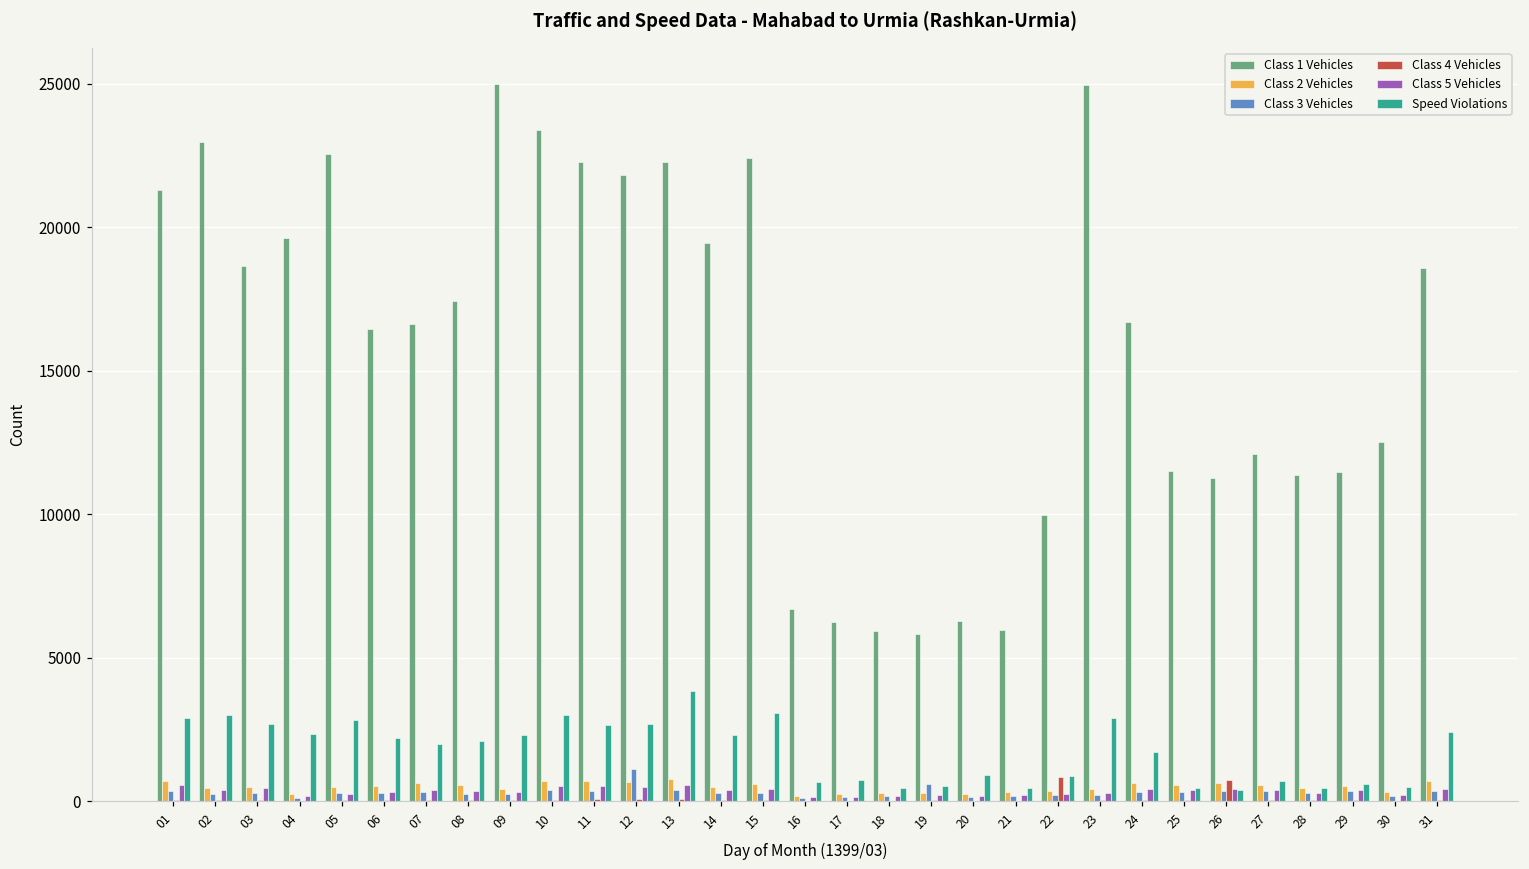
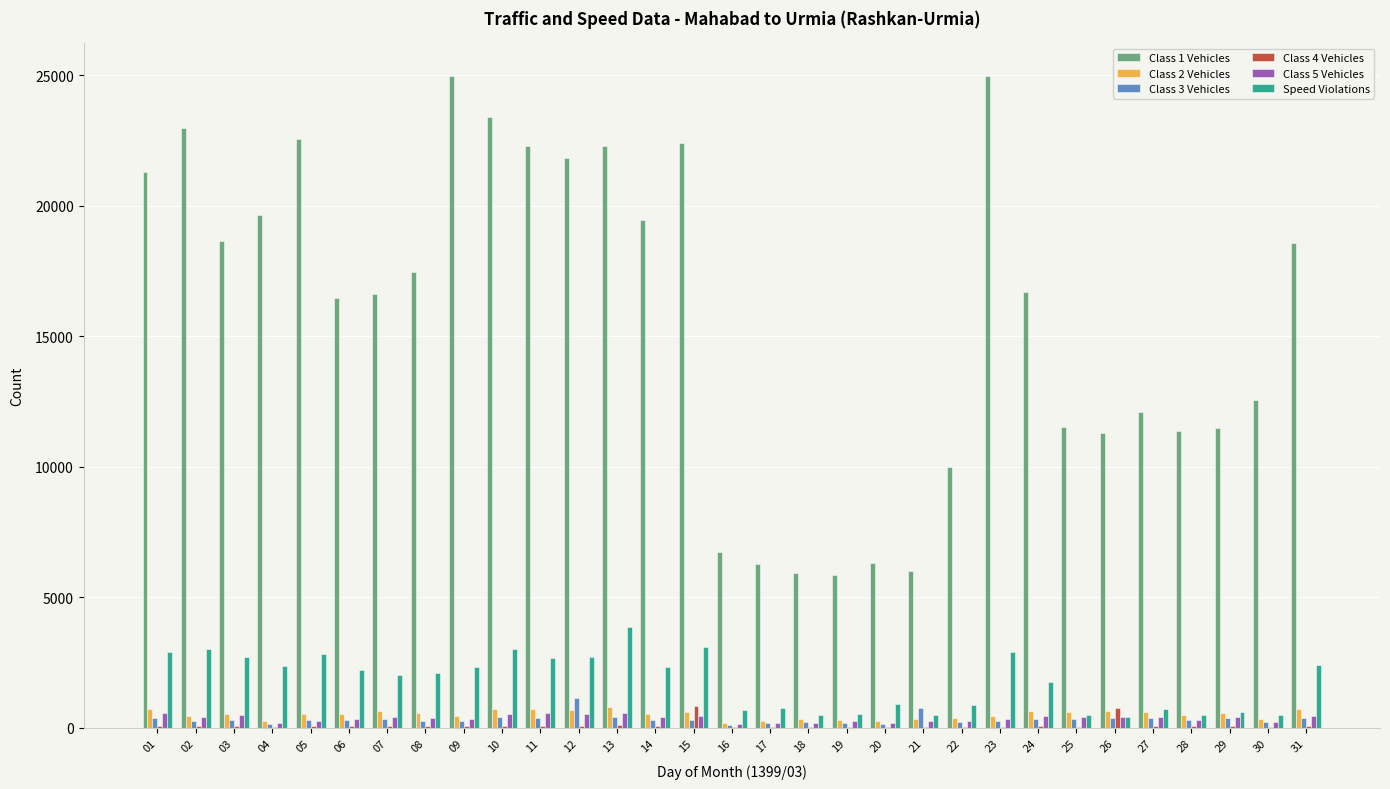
  {
    "Class 1 Vehicles": {
      "01": 21300,
      "02": 23000,
      "03": 18600,
      "04": 19600,
      "05": 22600,
      "06": 16500,
      "07": 16600,
      "08": 17400,
      "09": 25000,
      "10": 23400,
      "11": 22300,
      "12": 21800,
      "13": 22300,
      "14": 19500,
      "15": 22400,
      "16": 6700,
      "17": 6300,
      "18": 5900,
      "19": 5800,
      "20": 6300,
      "21": 6000,
      "22": 10000,
      "23": 25000,
      "24": 16700,
      "25": 11500,
      "26": 11300,
      "27": 12100,
      "28": 11400,
      "29": 11500,
      "30": 12500,
      "31": 18600
    },
    "Class 2 Vehicles": {
      "01": 700,
      "02": 500,
      "03": 500,
      "04": 300,
      "05": 500,
      "06": 500,
      "07": 600,
      "08": 600,
      "09": 400,
      "10": 700,
      "11": 700,
      "12": 700,
      "13": 800,
      "14": 500,
      "15": 600,
      "16": 200,
      "17": 200,
      "18": 300,
      "19": 300,
      "20": 300,
      "21": 300,
      "22": 400,
      "23": 400,
      "24": 600,
      "25": 600,
      "26": 600,
      "27": 600,
      "28": 500,
      "29": 500,
      "30": 300,
      "31": 700
    },
    "Class 3 Vehicles": {
      "01": 400,
      "02": 200,
      "03": 300,
      "04": 100,
      "05": 300,
      "06": 300,
      "07": 300,
      "08": 300,
      "09": 300,
      "10": 400,
      "11": 400,
      "12": 1100,
      "13": 400,
      "14": 300,
      "15": 300,
      "16": 100,
      "17": 200,
      "18": 200,
-     "19": 600,
+     "19": 200,
      "20": 200,
-     "21": 200,
+     "21": 700,
      "22": 200,
      "23": 200,
      "24": 300,
      "25": 300,
      "26": 400,
      "27": 400,
      "28": 300,
      "29": 400,
      "30": 200,
      "31": 400
    },
    "Class 4 Vehicles": {
-     "15": 100,
-     "22": 900,
+     "15": 800,
+     "22": 0,
      "26": 800
    },
    "Class 5 Vehicles": {
      "01": 600,
      "02": 400,
      "03": 500,
      "04": 200,
      "05": 300,
      "06": 300,
      "07": 400,
      "08": 400,
      "09": 300,
      "10": 500,
      "11": 500,
      "12": 500,
      "13": 600,
      "14": 400,
      "15": 400,
      "16": 100,
      "17": 200,
      "18": 200,
      "19": 200,
      "20": 200,
      "21": 200,
      "22": 300,
      "23": 300,
      "24": 400,
      "25": 400,
      "26": 400,
      "27": 400,
      "28": 300,
      "29": 400,
      "30": 200,
      "31": 400
    },
    "Speed Violations": {
      "01": 2900,
      "02": 3000,
      "03": 2700,
      "04": 2400,
      "05": 2800,
      "06": 2200,
      "07": 2000,
      "08": 2100,
      "09": 2300,
      "10": 3000,
      "11": 2700,
      "12": 2700,
      "13": 3800,
      "14": 2300,
      "15": 3100,
      "16": 700,
      "17": 700,
      "18": 500,
      "19": 500,
      "20": 900,
      "21": 500,
      "22": 900,
      "23": 2900,
      "24": 1700,
      "25": 500,
      "26": 400,
      "27": 700,
      "28": 500,
      "29": 600,
      "30": 500,
      "31": 2400
    }
  }
